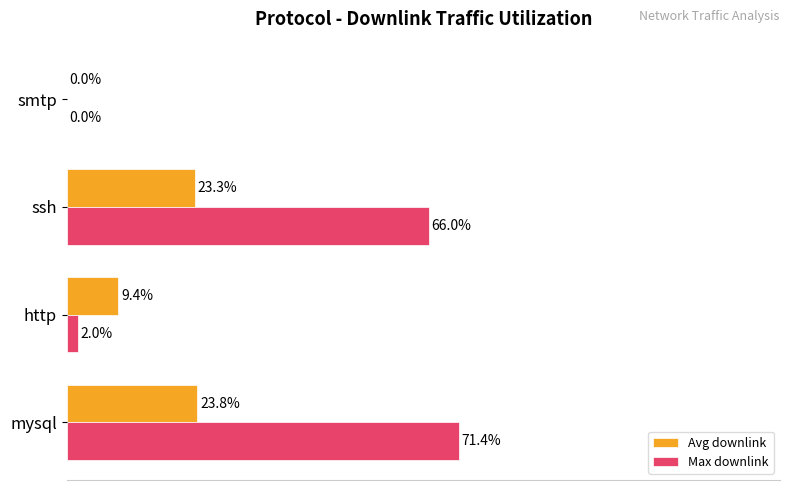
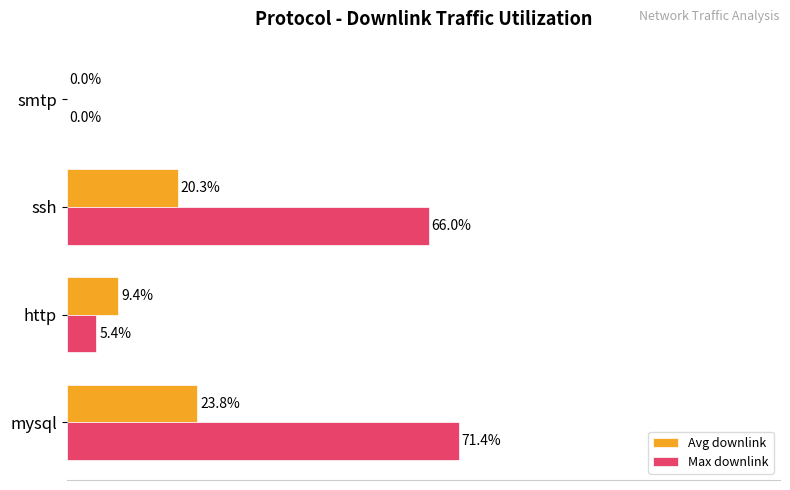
  {
    "Avg downlink": {
      "smtp": "0.0%",
-     "ssh": "23.3%",
+     "ssh": "20.3%",
      "http": "9.4%",
      "mysql": "23.8%"
    },
    "Max downlink": {
      "smtp": "0.0%",
      "ssh": "66.0%",
-     "http": "2.0%",
+     "http": "5.4%",
      "mysql": "71.4%"
    }
  }
